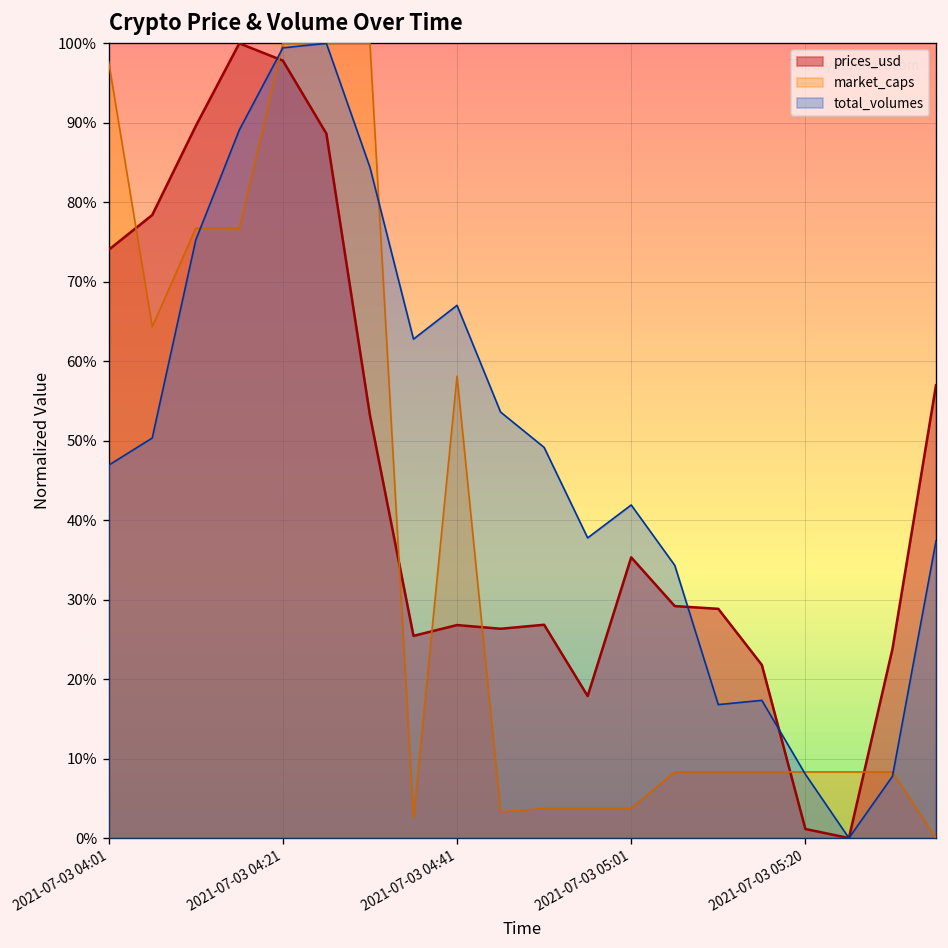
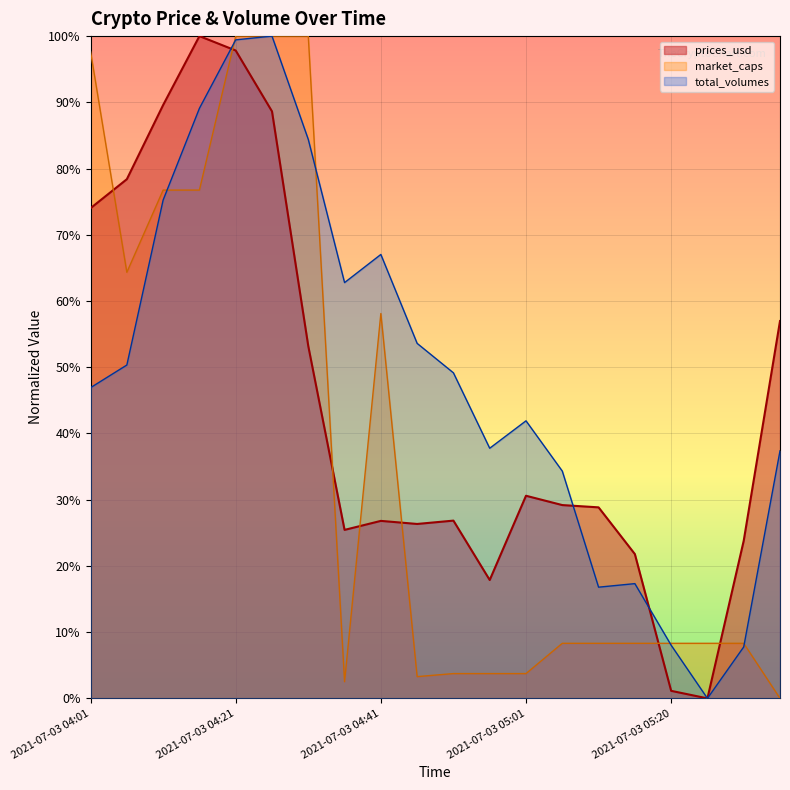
  {
    "prices_usd": {
      "2021-07-03 04:01": "74%",
      "2021-07-03 04:21": "98%",
      "2021-07-03 04:41": "27%",
-     "2021-07-03 05:01": "35%",
+     "2021-07-03 05:01": "31%",
      "2021-07-03 05:20": "1%"
    },
    "market_caps": {
      "2021-07-03 04:01": "98%",
      "2021-07-03 04:21": "100%",
      "2021-07-03 04:41": "58%",
      "2021-07-03 05:01": "4%"
    },
    "total_volumes": {
      "2021-07-03 04:01": "47%",
      "2021-07-03 04:21": "99%",
      "2021-07-03 04:41": "67%",
      "2021-07-03 05:01": "42%"
    }
  }
